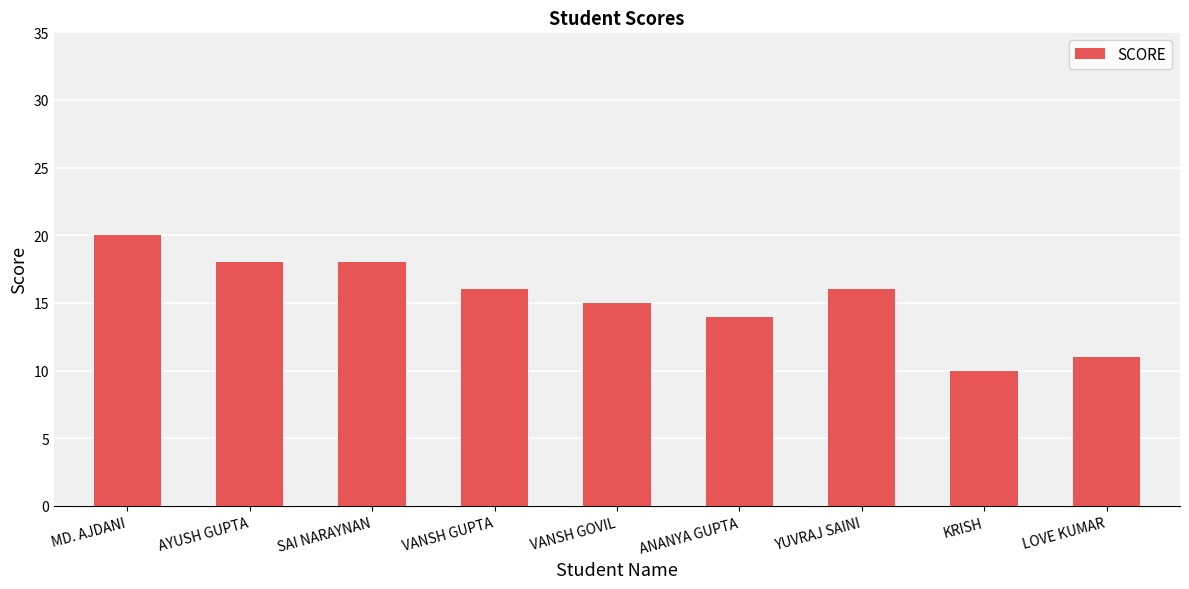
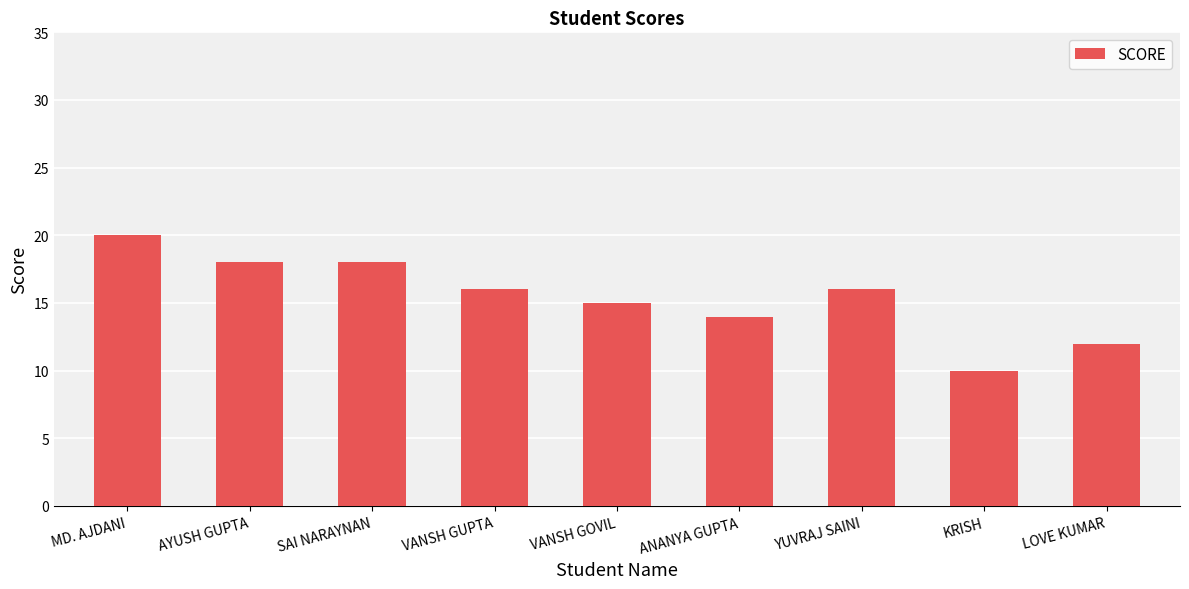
  {
    "MD. AJDANI": 20,
    "AYUSH GUPTA": 18,
    "SAI NARAYNAN": 18,
    "VANSH GUPTA": 16,
    "VANSH GOVIL": 15,
    "ANANYA GUPTA": 14,
    "YUVRAJ SAINI": 16,
    "KRISH": 10,
-   "LOVE KUMAR": 11
+   "LOVE KUMAR": 12
  }
